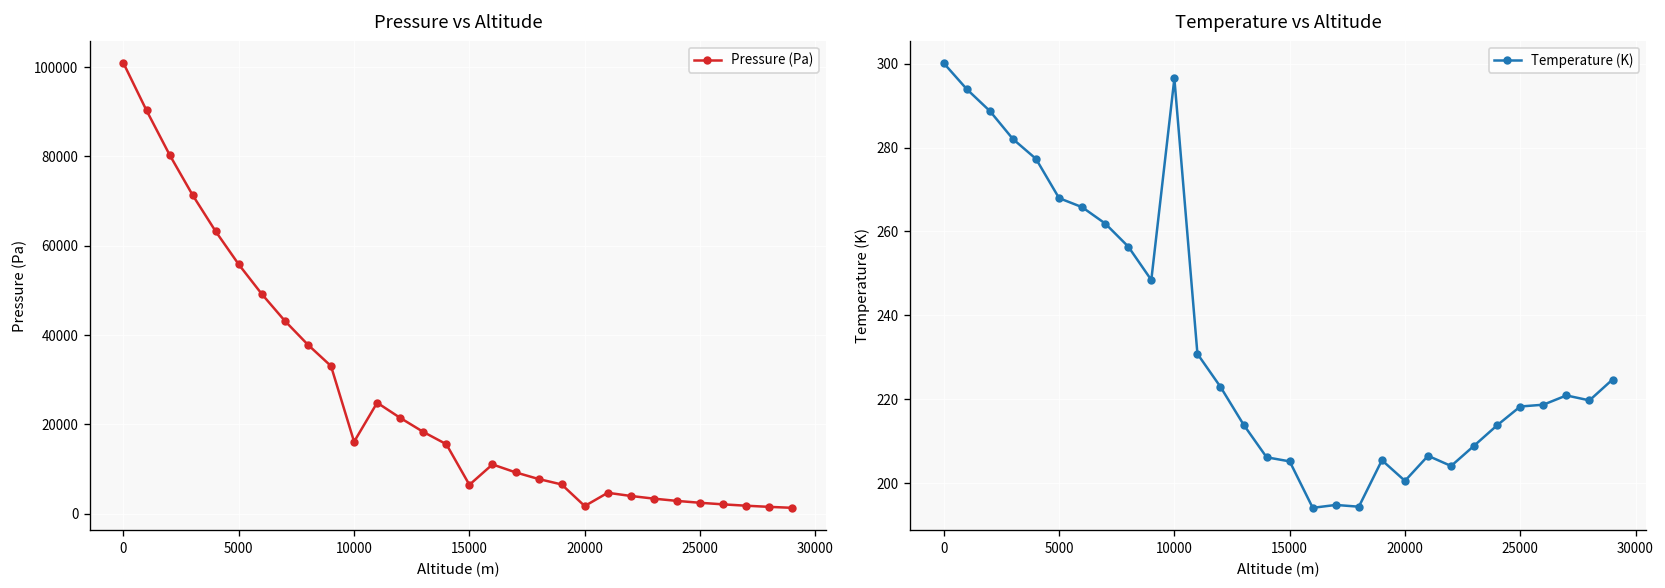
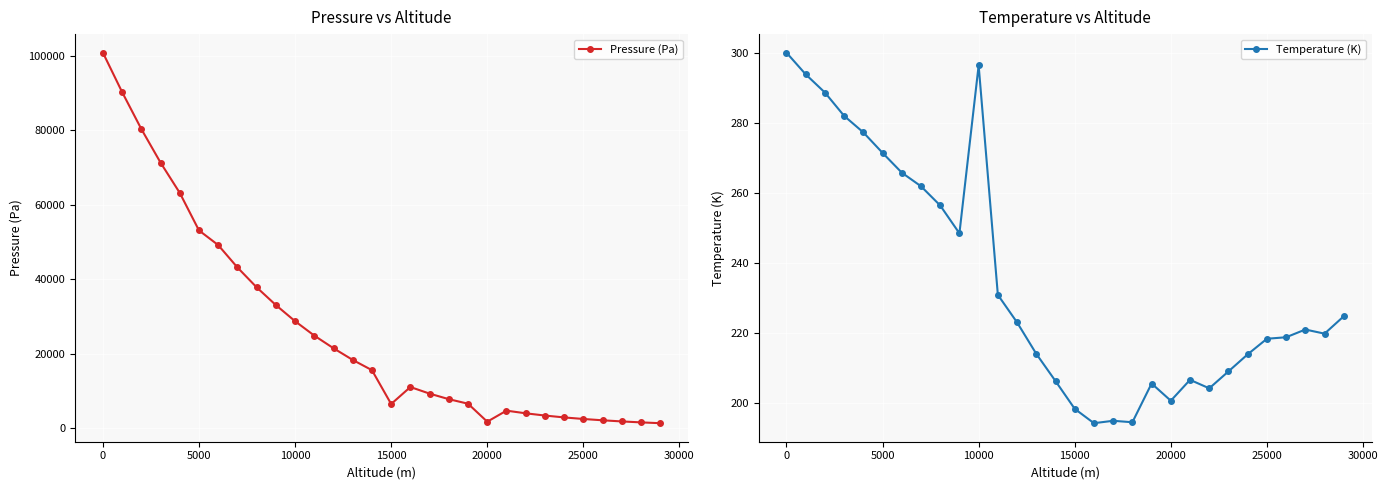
  {
    "Pressure vs Altitude": {
      "0": 101000,
-     "5000": 56000,
-     "10000": 16000,
+     "5000": 53000,
+     "10000": 29000,
      "15000": 6000,
      "20000": 2000,
      "25000": 2000
    },
    "Temperature vs Altitude": {
      "0": 300,
-     "5000": 268,
+     "5000": 271,
      "10000": 297,
-     "15000": 205,
+     "15000": 198,
      "20000": 201,
      "25000": 218
    }
  }
